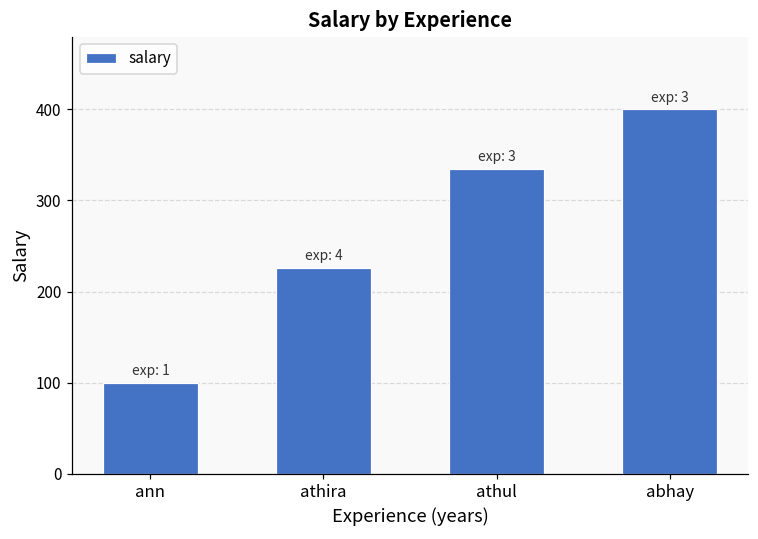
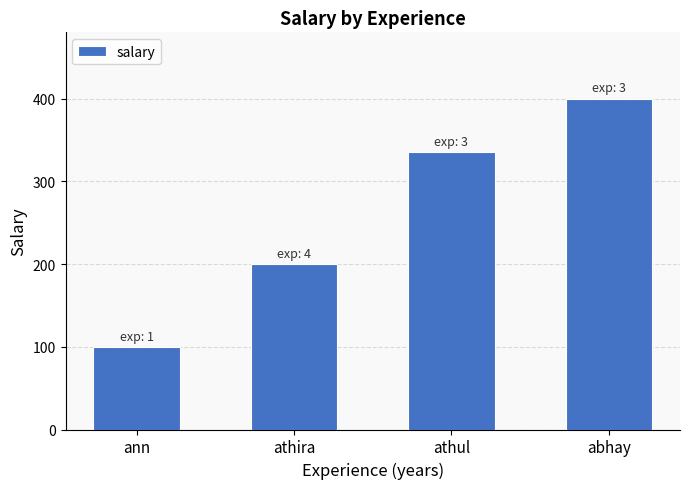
  {
-   "athira": 230
+   "athira": 200
  }
